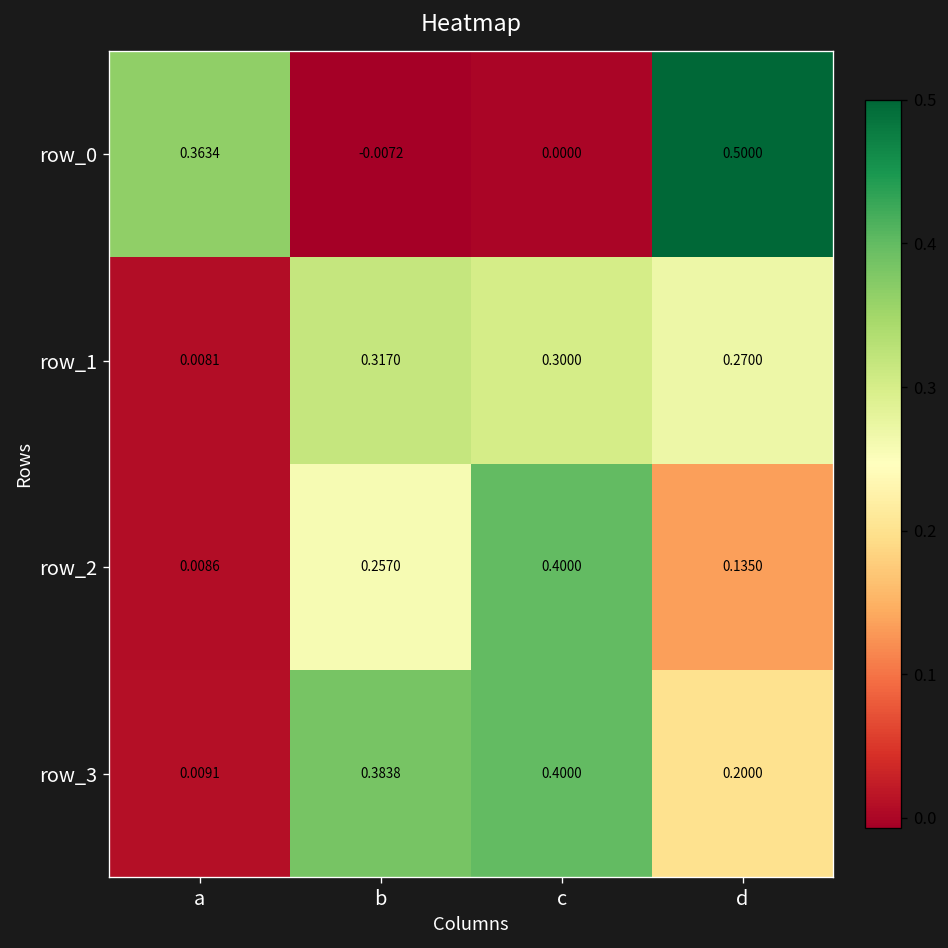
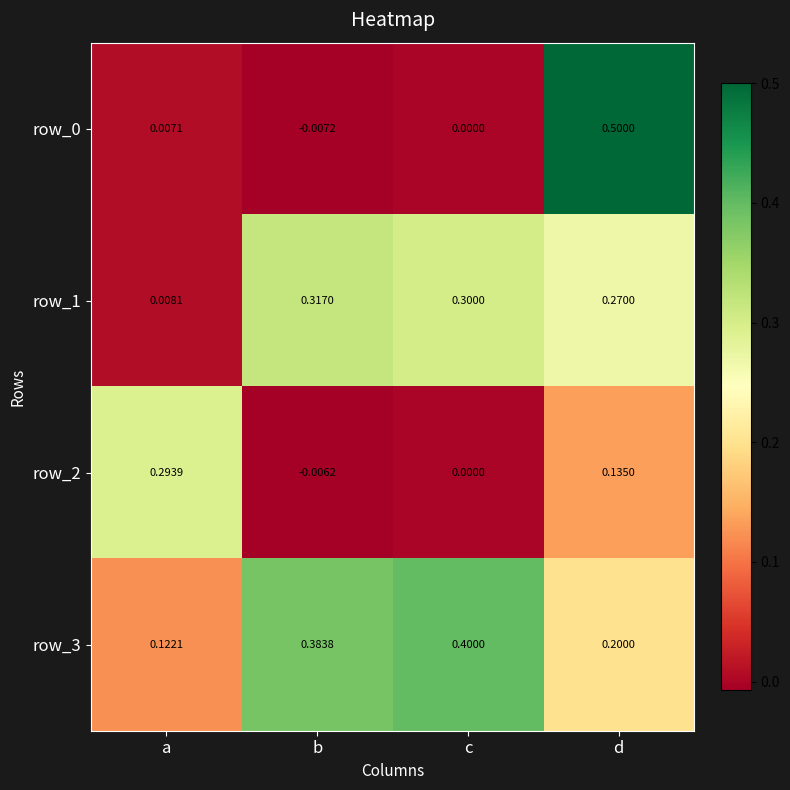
  {
    "row_0": {
-     "a": 0.3634,
+     "a": 0.0071,
      "b": -0.0072,
      "c": 0.0000,
      "d": 0.5000
    },
    "row_1": {
      "a": 0.0081,
      "b": 0.3170,
      "c": 0.3000,
      "d": 0.2700
    },
    "row_2": {
-     "a": 0.0086,
-     "b": 0.2570,
-     "c": 0.4000,
+     "a": 0.2939,
+     "b": -0.0062,
+     "c": 0.0000,
      "d": 0.1350
    },
    "row_3": {
-     "a": 0.0091,
+     "a": 0.1221,
      "b": 0.3838,
      "c": 0.4000,
      "d": 0.2000
    }
  }
